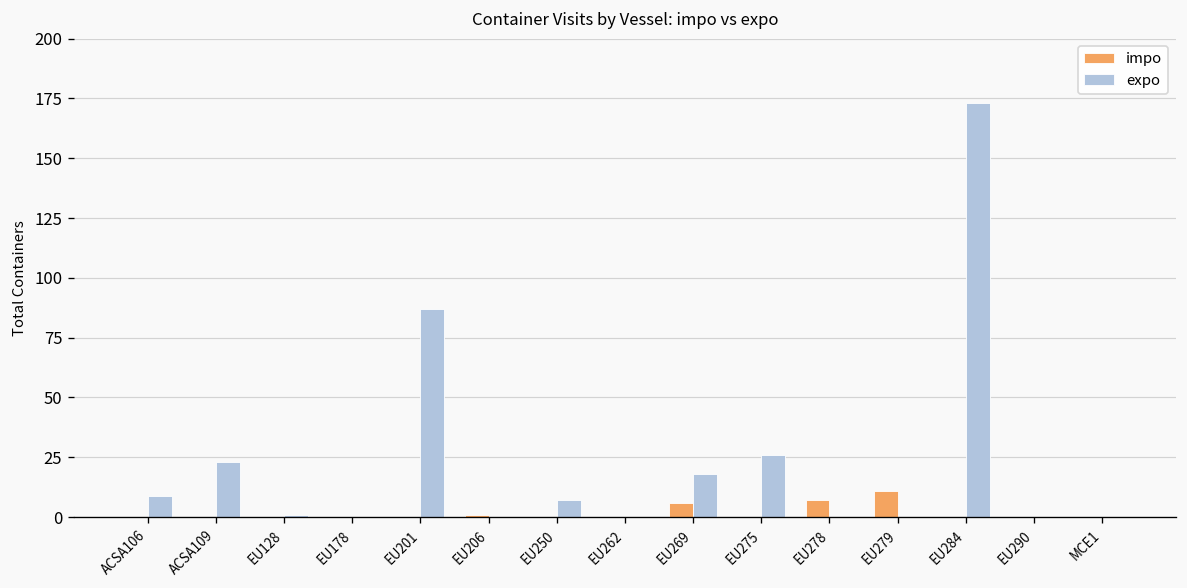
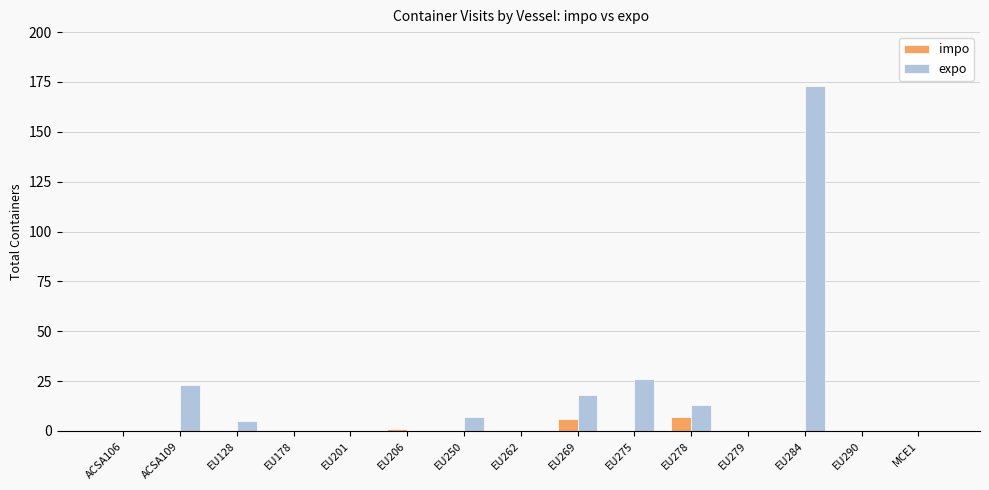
  {
    "impo": {
      "ACSA106": 0,
      "ACSA109": 0,
      "EU128": 0,
      "EU178": 0,
      "EU201": 0,
      "EU250": 0,
      "EU262": 0,
      "EU269": 6,
      "EU275": 0,
      "EU278": 7,
-     "EU279": 11,
+     "EU279": 0,
      "EU284": 0,
      "EU290": 0,
      "MCE1": 0
    },
    "expo": {
-     "ACSA106": 9,
+     "ACSA106": 0,
      "ACSA109": 23,
-     "EU128": 1,
+     "EU128": 5,
      "EU178": 0,
-     "EU201": 87,
+     "EU201": 0,
      "EU206": 0,
      "EU250": 7,
      "EU262": 0,
      "EU269": 18,
      "EU275": 26,
-     "EU278": 0,
+     "EU278": 13,
      "EU279": 0,
      "EU284": 173,
      "EU290": 0,
      "MCE1": 0
    }
  }
